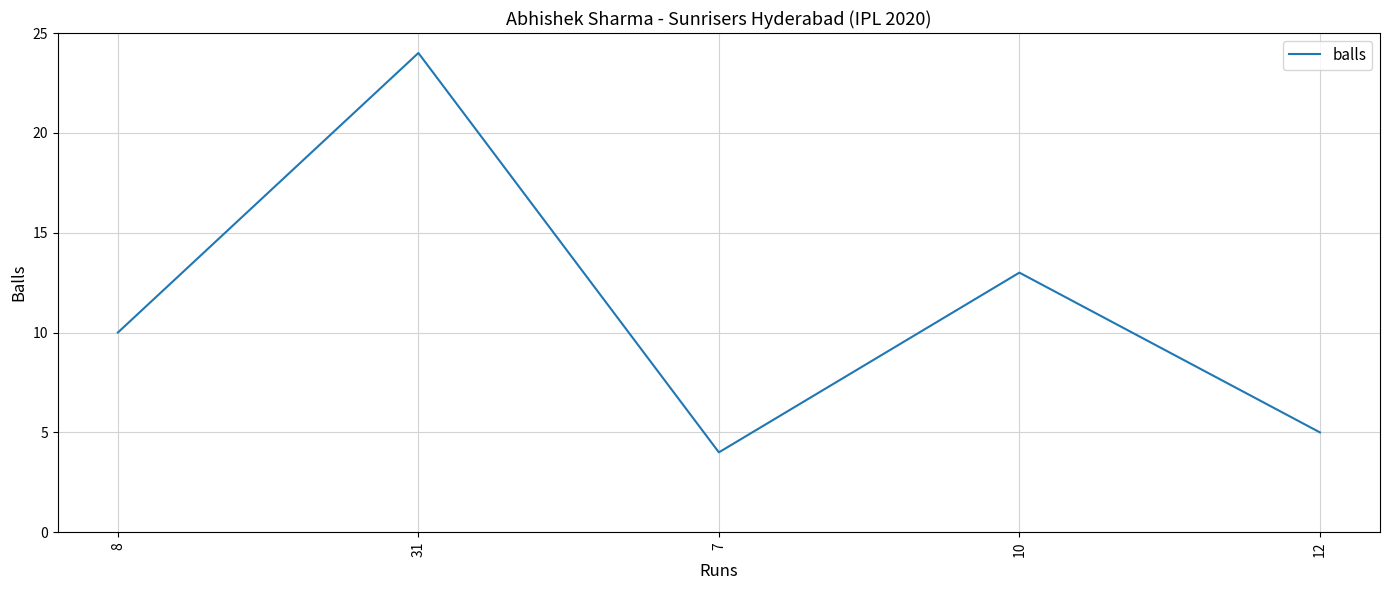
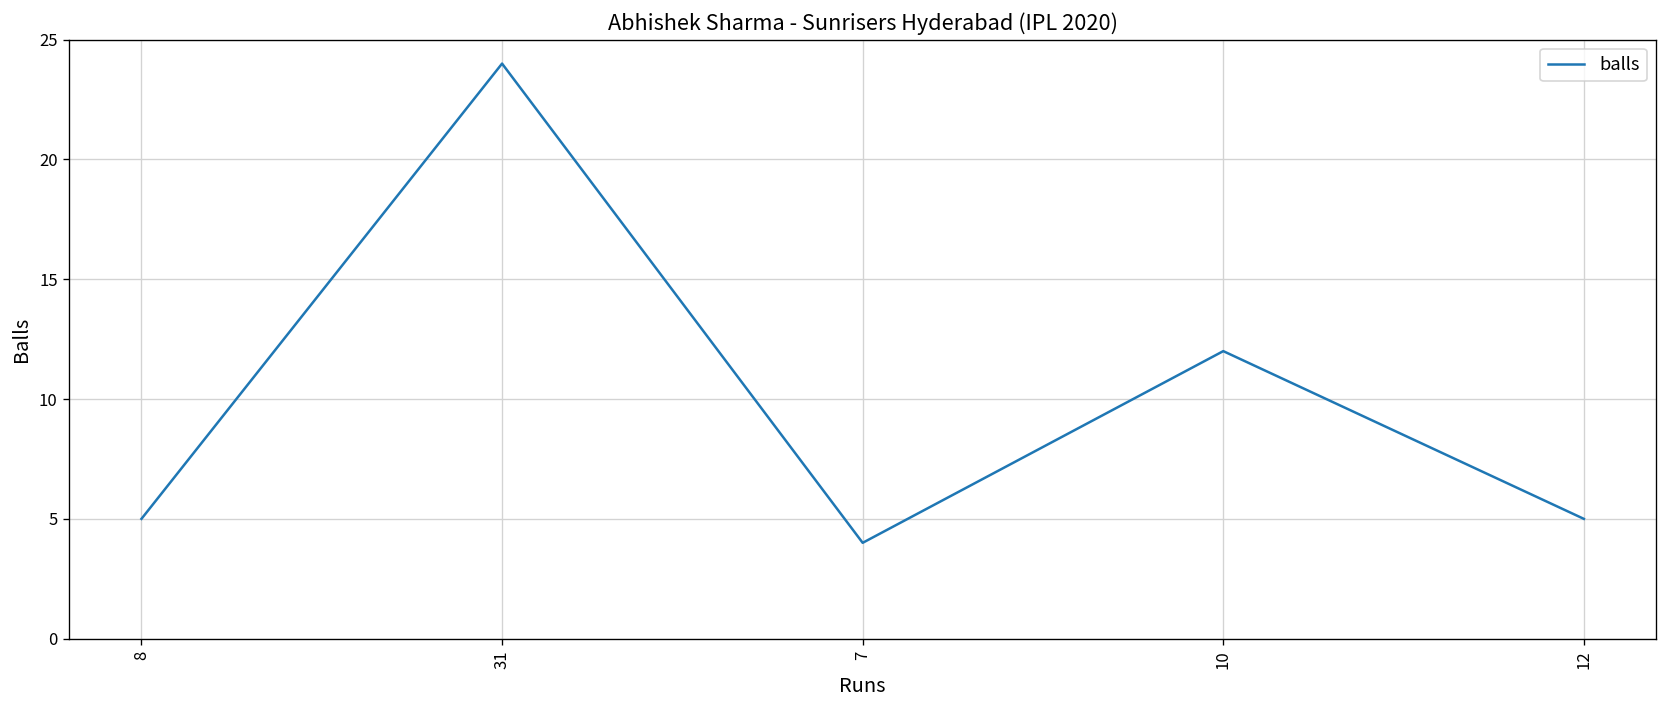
  {
-   "8": 10,
+   "8": 5,
    "31": 24,
    "7": 4,
-   "10": 13,
+   "10": 12,
    "12": 5
  }
